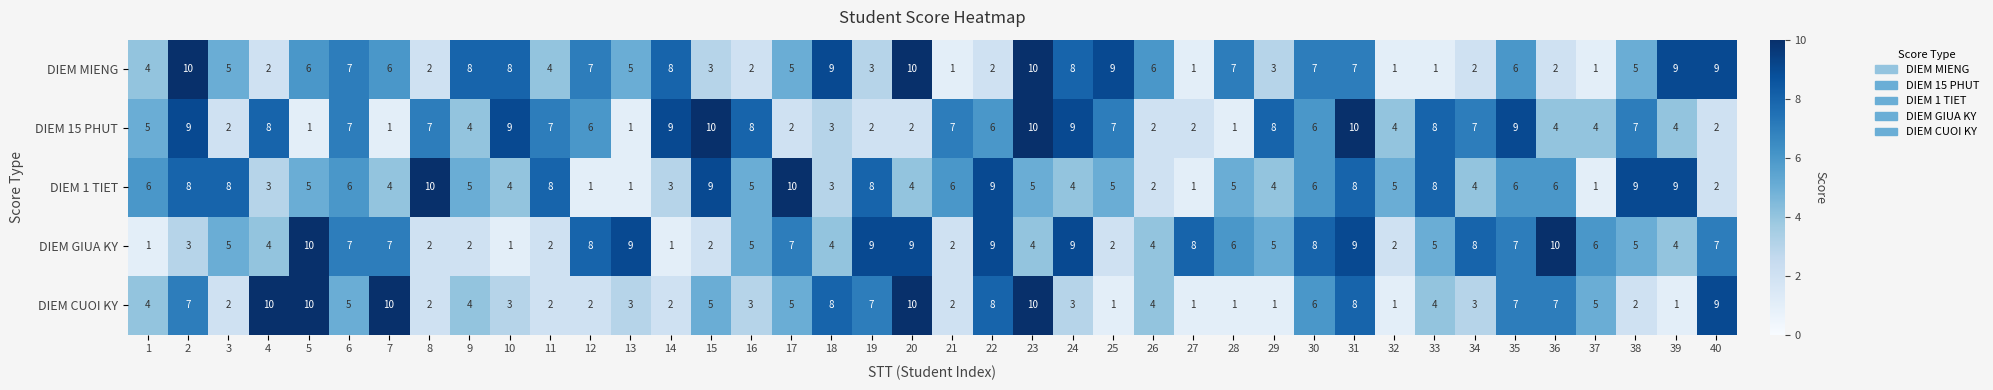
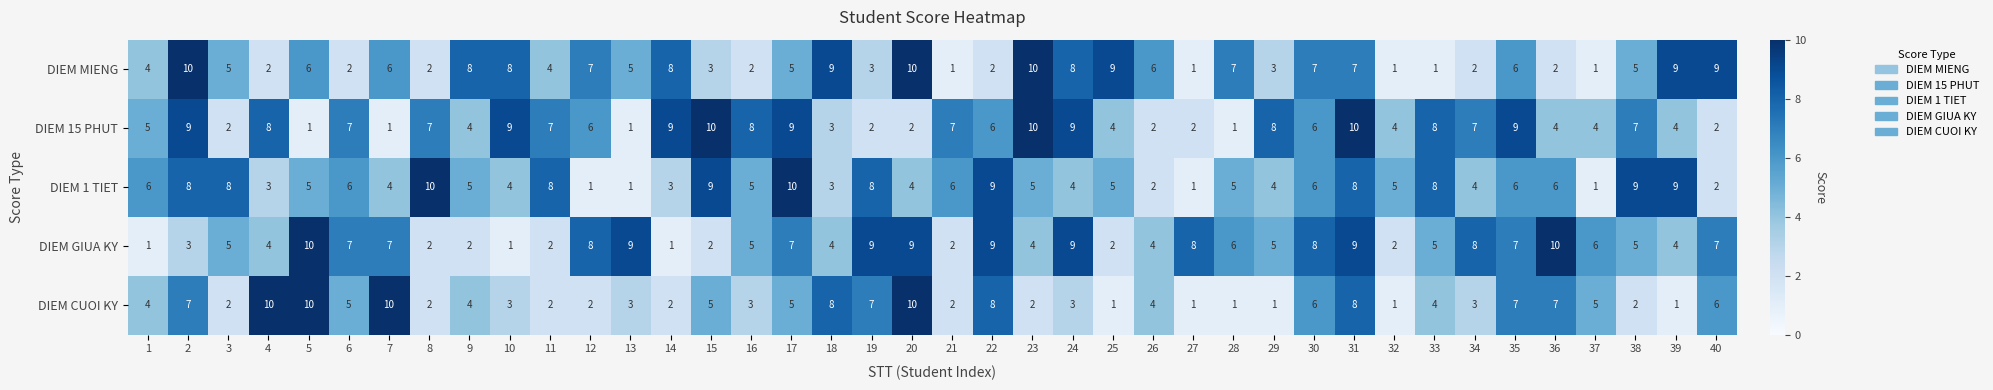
  {
    "DIEM MIENG": {
      "1": 4,
      "2": 10,
      "3": 5,
      "4": 2,
      "5": 6,
-     "6": 7,
+     "6": 2,
      "7": 6,
      "8": 2,
      "9": 8,
      "10": 8,
      "11": 4,
      "12": 7,
      "13": 5,
      "14": 8,
      "15": 3,
      "16": 2,
      "17": 5,
      "18": 9,
      "19": 3,
      "20": 10,
      "21": 1,
      "22": 2,
      "23": 10,
      "24": 8,
      "25": 9,
      "26": 6,
      "27": 1,
      "28": 7,
      "29": 3,
      "30": 7,
      "31": 7,
      "32": 1,
      "33": 1,
      "34": 2,
      "35": 6,
      "36": 2,
      "37": 1,
      "38": 5,
      "39": 9,
      "40": 9
    },
    "DIEM 15 PHUT": {
      "1": 5,
      "2": 9,
      "3": 2,
      "4": 8,
      "5": 1,
      "6": 7,
      "7": 1,
      "8": 7,
      "9": 4,
      "10": 9,
      "11": 7,
      "12": 6,
      "13": 1,
      "14": 9,
      "15": 10,
      "16": 8,
-     "17": 2,
+     "17": 9,
      "18": 3,
      "19": 2,
      "20": 2,
      "21": 7,
      "22": 6,
      "23": 10,
      "24": 9,
-     "25": 7,
+     "25": 4,
      "26": 2,
      "27": 2,
      "28": 1,
      "29": 8,
      "30": 6,
      "31": 10,
      "32": 4,
      "33": 8,
      "34": 7,
      "35": 9,
      "36": 4,
      "37": 4,
      "38": 7,
      "39": 4,
      "40": 2
    },
    "DIEM 1 TIET": {
      "1": 6,
      "2": 8,
      "3": 8,
      "4": 3,
      "5": 5,
      "6": 6,
      "7": 4,
      "8": 10,
      "9": 5,
      "10": 4,
      "11": 8,
      "12": 1,
      "13": 1,
      "14": 3,
      "15": 9,
      "16": 5,
      "17": 10,
      "18": 3,
      "19": 8,
      "20": 4,
      "21": 6,
      "22": 9,
      "23": 5,
      "24": 4,
      "25": 5,
      "26": 2,
      "27": 1,
      "28": 5,
      "29": 4,
      "30": 6,
      "31": 8,
      "32": 5,
      "33": 8,
      "34": 4,
      "35": 6,
      "36": 6,
      "37": 1,
      "38": 9,
      "39": 9,
      "40": 2
    },
    "DIEM GIUA KY": {
      "1": 1,
      "2": 3,
      "3": 5,
      "4": 4,
      "5": 10,
      "6": 7,
      "7": 7,
      "8": 2,
      "9": 2,
      "10": 1,
      "11": 2,
      "12": 8,
      "13": 9,
      "14": 1,
      "15": 2,
      "16": 5,
      "17": 7,
      "18": 4,
      "19": 9,
      "20": 9,
      "21": 2,
      "22": 9,
      "23": 4,
      "24": 9,
      "25": 2,
      "26": 4,
      "27": 8,
      "28": 6,
      "29": 5,
      "30": 8,
      "31": 9,
      "32": 2,
      "33": 5,
      "34": 8,
      "35": 7,
      "36": 10,
      "37": 6,
      "38": 5,
      "39": 4,
      "40": 7
    },
    "DIEM CUOI KY": {
      "1": 4,
      "2": 7,
      "3": 2,
      "4": 10,
      "5": 10,
      "6": 5,
      "7": 10,
      "8": 2,
      "9": 4,
      "10": 3,
      "11": 2,
      "12": 2,
      "13": 3,
      "14": 2,
      "15": 5,
      "16": 3,
      "17": 5,
      "18": 8,
      "19": 7,
      "20": 10,
      "21": 2,
      "22": 8,
-     "23": 10,
+     "23": 2,
      "24": 3,
      "25": 1,
      "26": 4,
      "27": 1,
      "28": 1,
      "29": 1,
      "30": 6,
      "31": 8,
      "32": 1,
      "33": 4,
      "34": 3,
      "35": 7,
      "36": 7,
      "37": 5,
      "38": 2,
      "39": 1,
-     "40": 9
+     "40": 6
    }
  }
